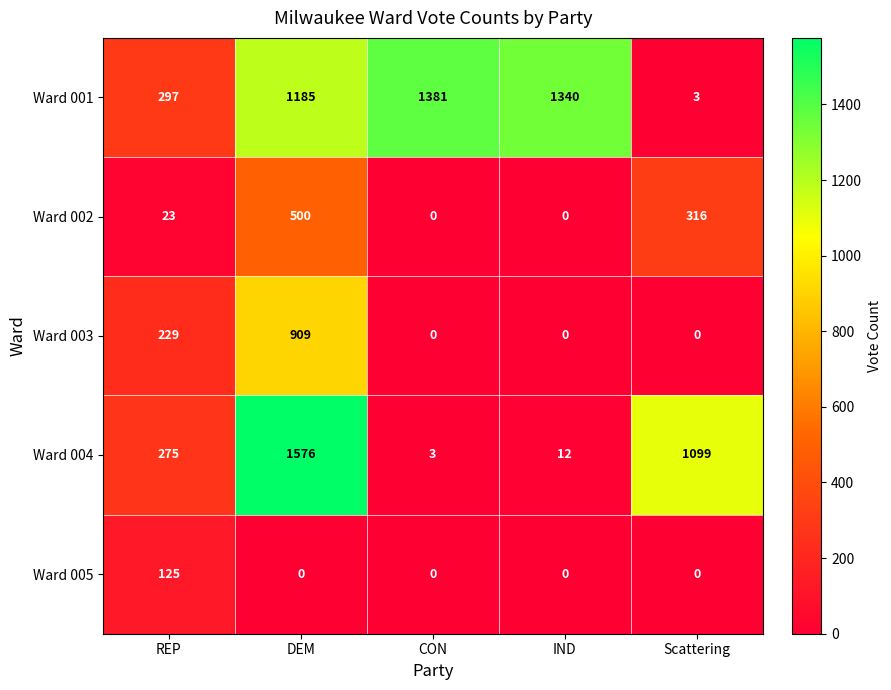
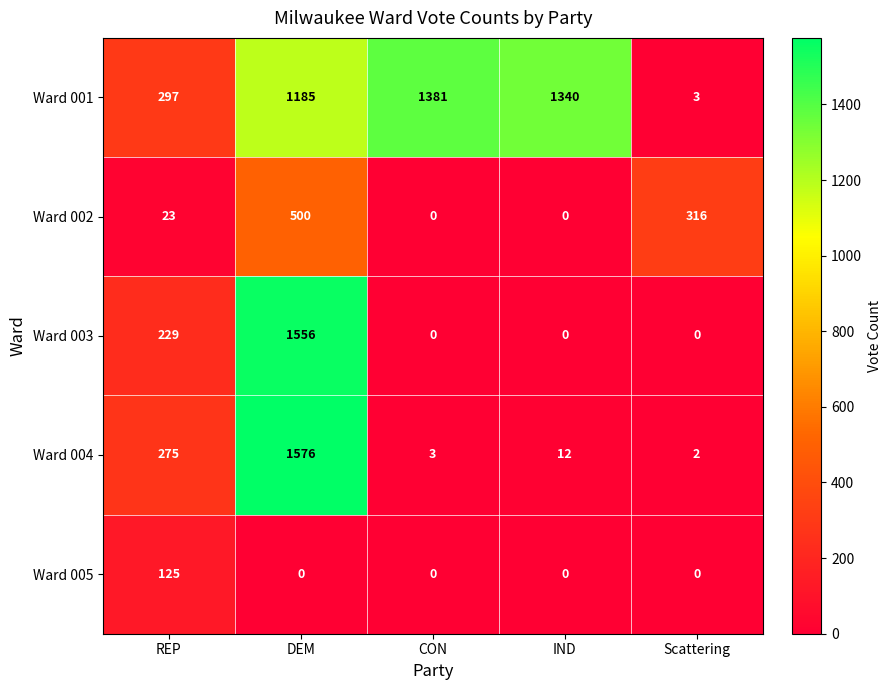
  {
    "Ward 001": {
      "REP": 297,
      "DEM": 1185,
      "CON": 1381,
      "IND": 1340,
      "Scattering": 3
    },
    "Ward 002": {
      "REP": 23,
      "DEM": 500,
      "CON": 0,
      "IND": 0,
      "Scattering": 316
    },
    "Ward 003": {
      "REP": 229,
-     "DEM": 909,
+     "DEM": 1556,
      "CON": 0,
      "IND": 0,
      "Scattering": 0
    },
    "Ward 004": {
      "REP": 275,
      "DEM": 1576,
      "CON": 3,
      "IND": 12,
-     "Scattering": 1099
+     "Scattering": 2
    },
    "Ward 005": {
      "REP": 125,
      "DEM": 0,
      "CON": 0,
      "IND": 0,
      "Scattering": 0
    }
  }
